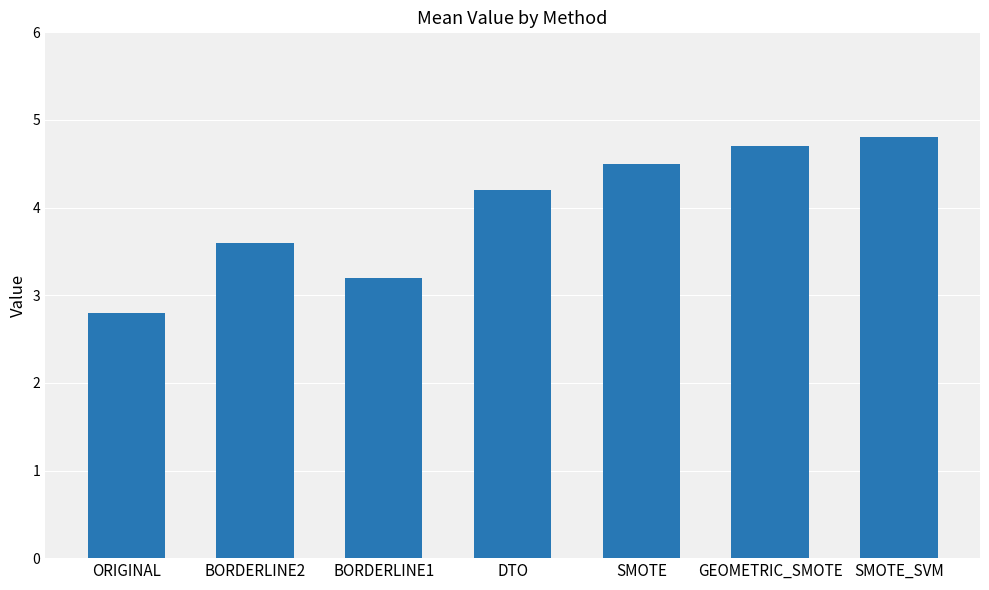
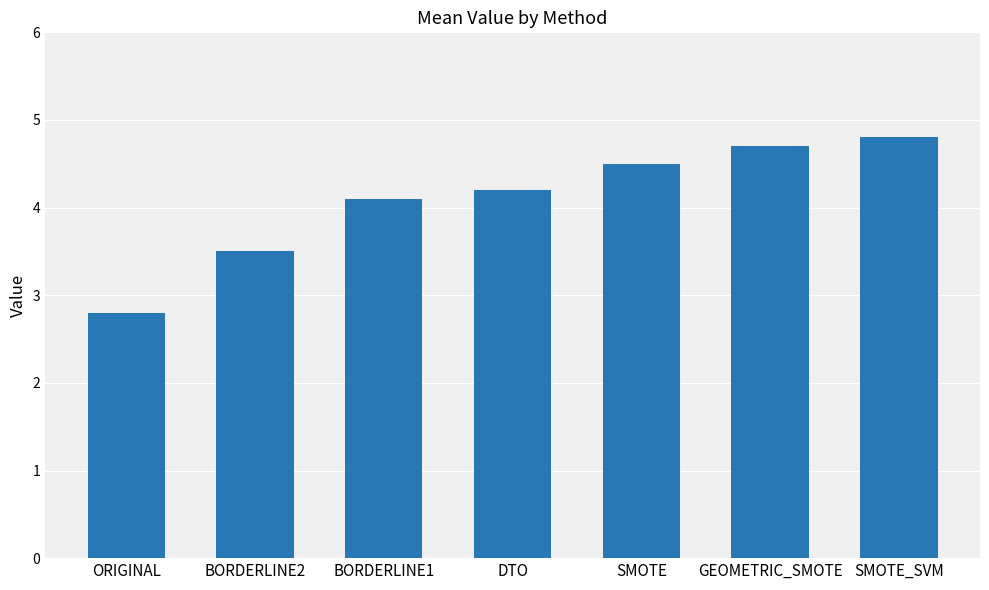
  {
    "ORIGINAL": 2.8,
-   "BORDERLINE2": 3.6,
-   "BORDERLINE1": 3.2,
+   "BORDERLINE2": 3.5,
+   "BORDERLINE1": 4.1,
    "DTO": 4.2,
    "SMOTE": 4.5,
    "GEOMETRIC_SMOTE": 4.7,
    "SMOTE_SVM": 4.8
  }
